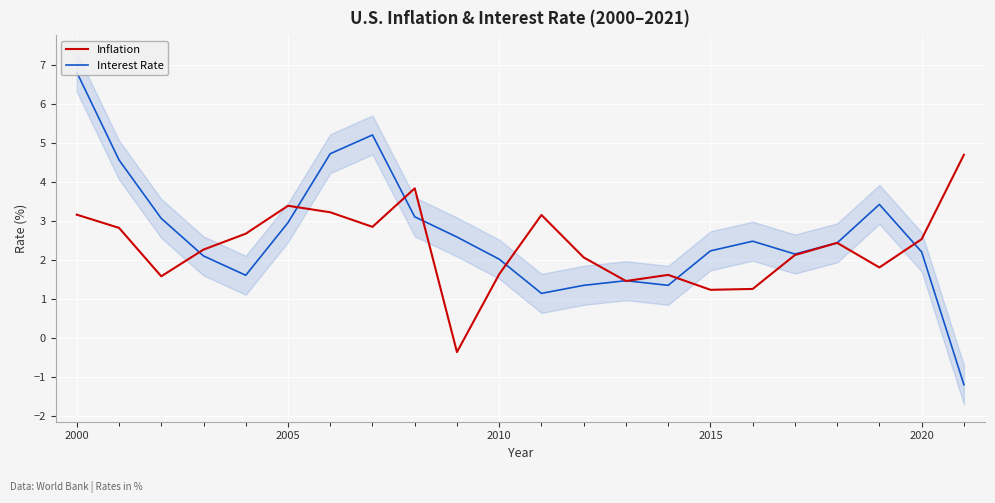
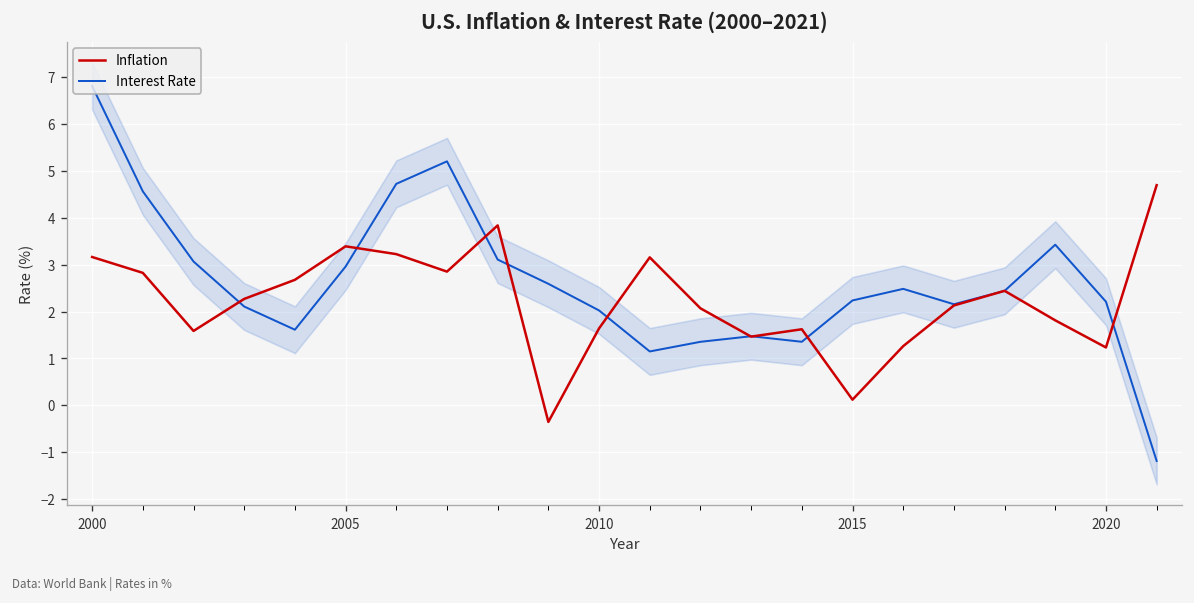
  {
    "Inflation": {
      "2000": 3.2,
      "2005": 3.4,
      "2010": 1.6,
-     "2015": 1.2,
-     "2020": 2.5
+     "2015": 0.1,
+     "2020": 1.2
    }
  }
